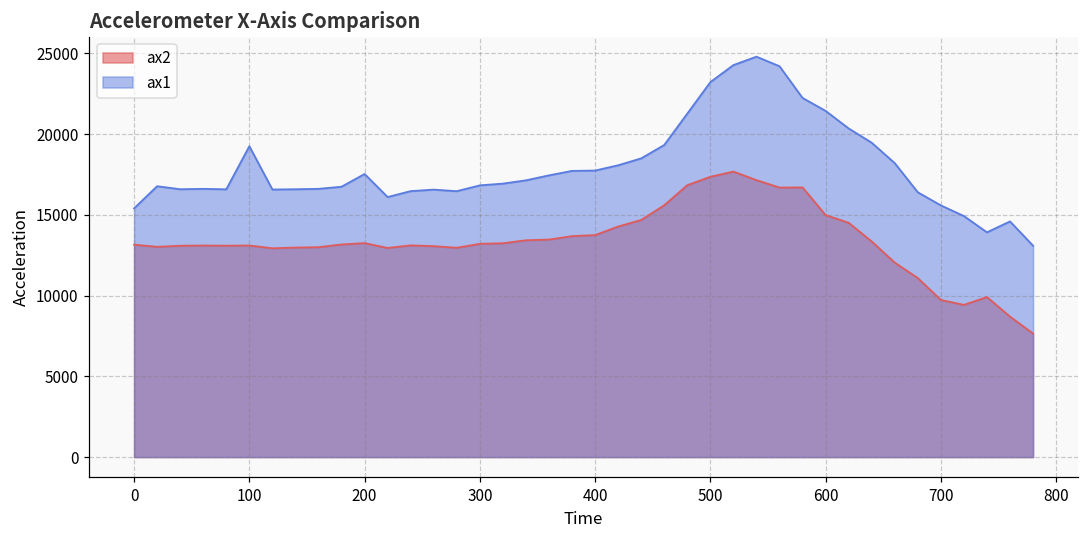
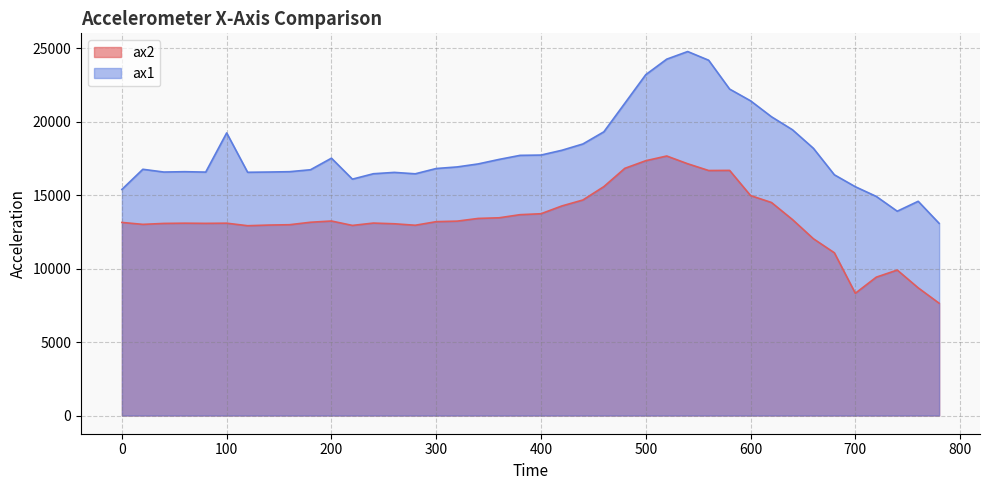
  {
    "ax2": {
      "0": 13200,
      "100": 13100,
      "200": 13200,
      "300": 13200,
      "400": 13700,
      "500": 17400,
      "600": 15000,
-     "700": 9700
+     "700": 8300
    },
    "ax1": {
      "0": 15400,
      "100": 19200,
      "200": 17500,
      "300": 16800,
      "400": 17700,
      "500": 23200,
      "600": 21400,
      "700": 15600
    }
  }
